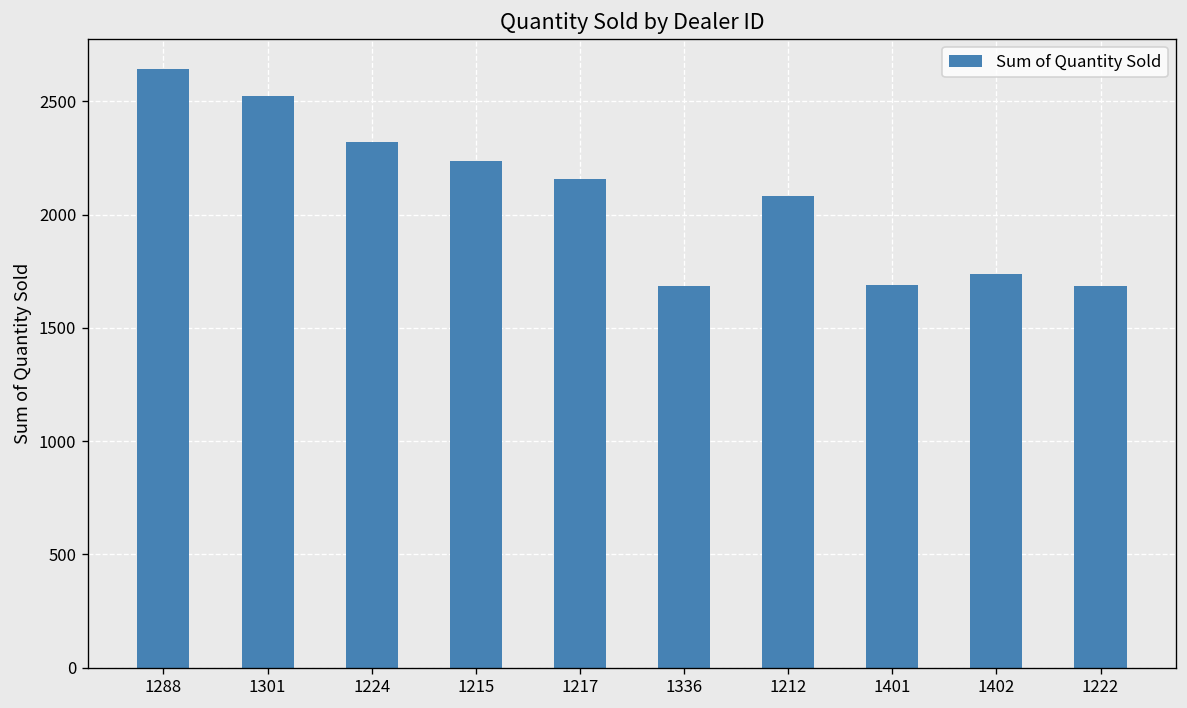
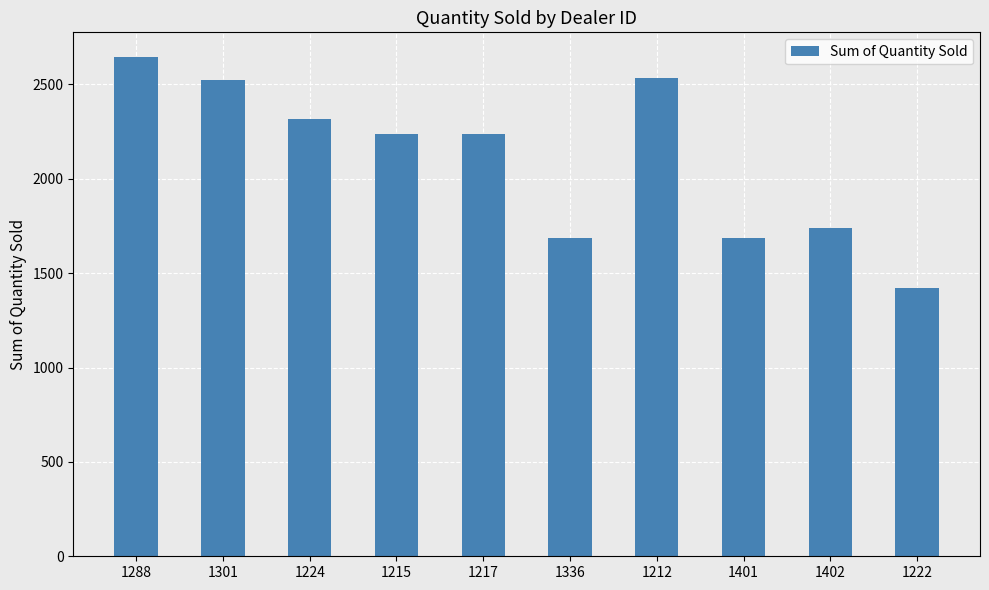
  {
    "1288": 2640,
    "1301": 2520,
    "1224": 2320,
    "1215": 2240,
-   "1217": 2160,
+   "1217": 2240,
    "1336": 1680,
-   "1212": 2080,
+   "1212": 2540,
    "1401": 1690,
    "1402": 1740,
-   "1222": 1680
+   "1222": 1420
  }
